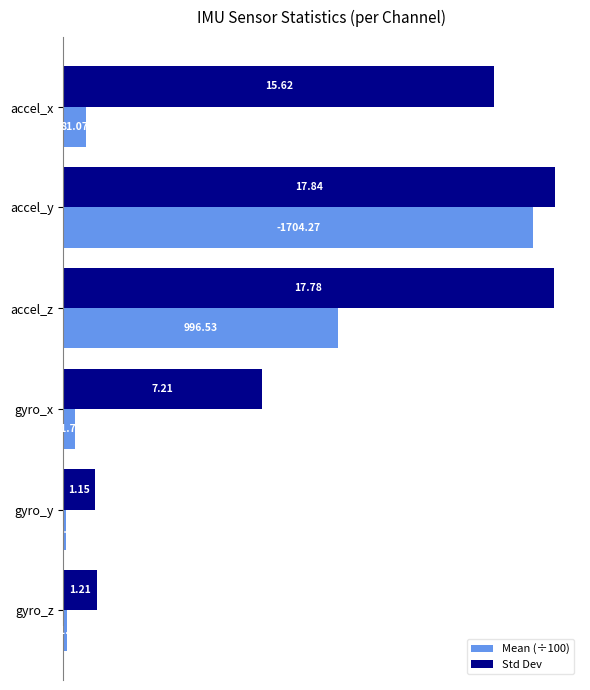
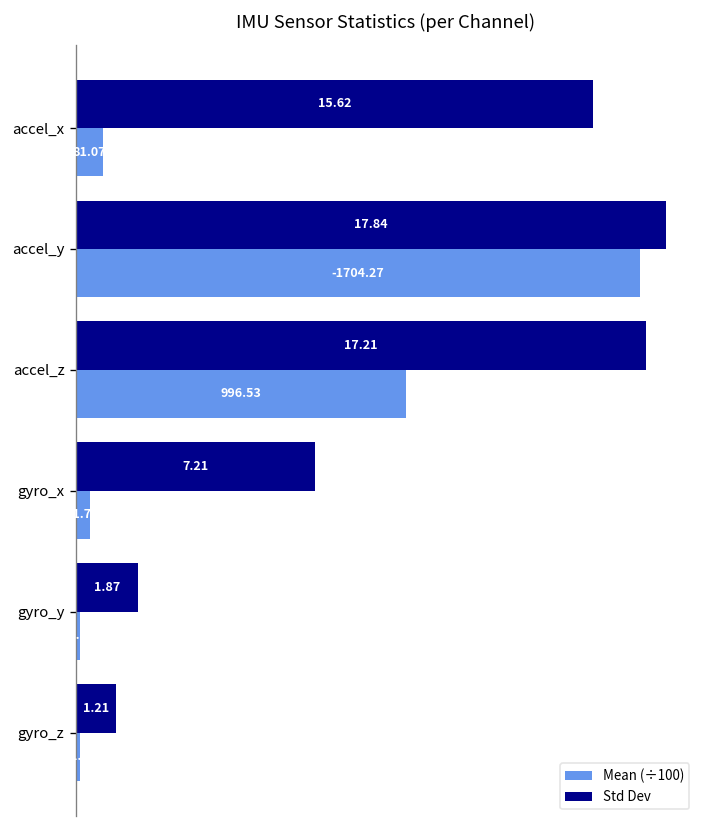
  {
    "Std Dev": {
      "accel_x": 15.62,
      "accel_y": 17.84,
-     "accel_z": 17.78,
+     "accel_z": 17.21,
      "gyro_x": 7.21,
-     "gyro_y": 1.15,
+     "gyro_y": 1.87,
      "gyro_z": 1.21
    }
  }
